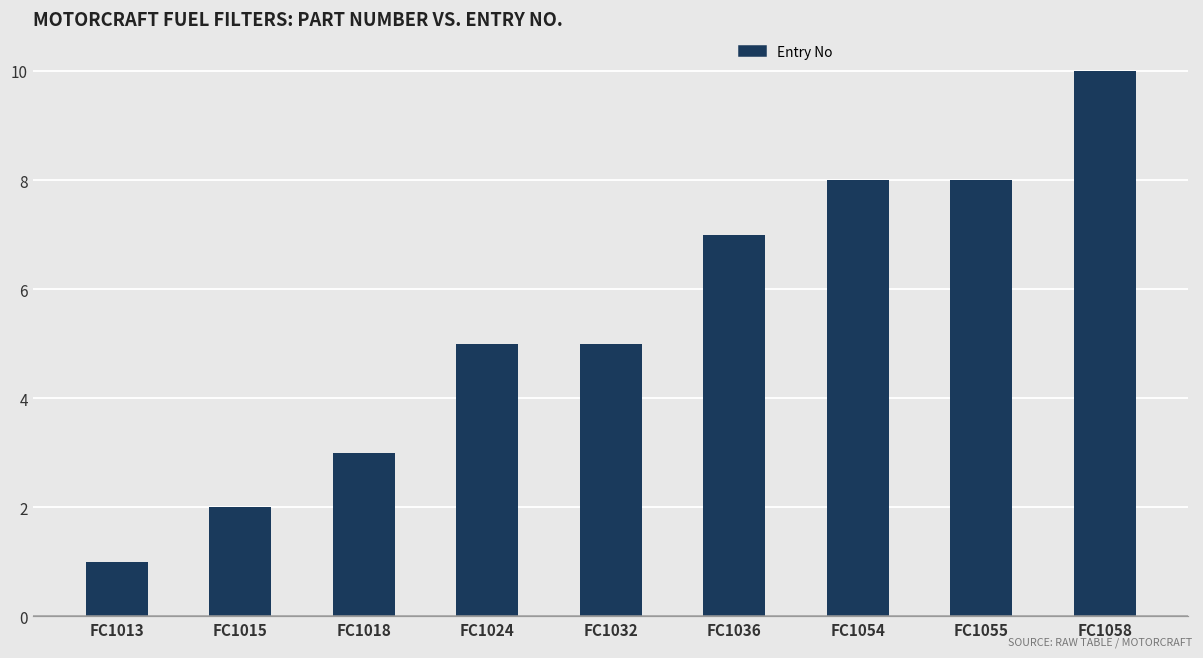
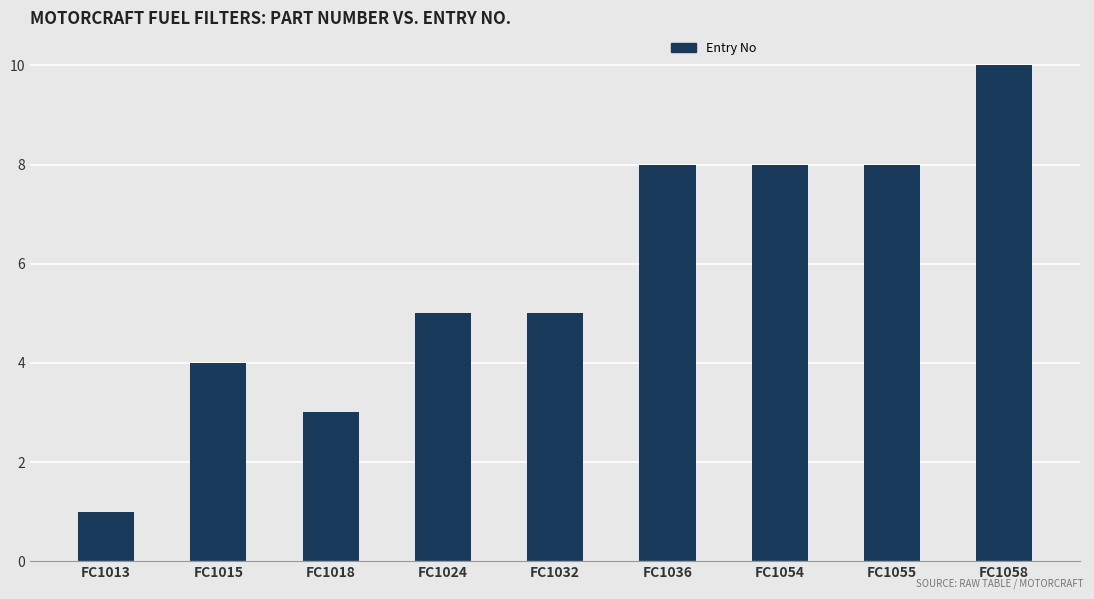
  {
    "FC1013": 1,
-   "FC1015": 2,
+   "FC1015": 4,
    "FC1018": 3,
    "FC1024": 5,
    "FC1032": 5,
-   "FC1036": 7,
+   "FC1036": 8,
    "FC1054": 8,
    "FC1055": 8,
    "FC1058": 10
  }
